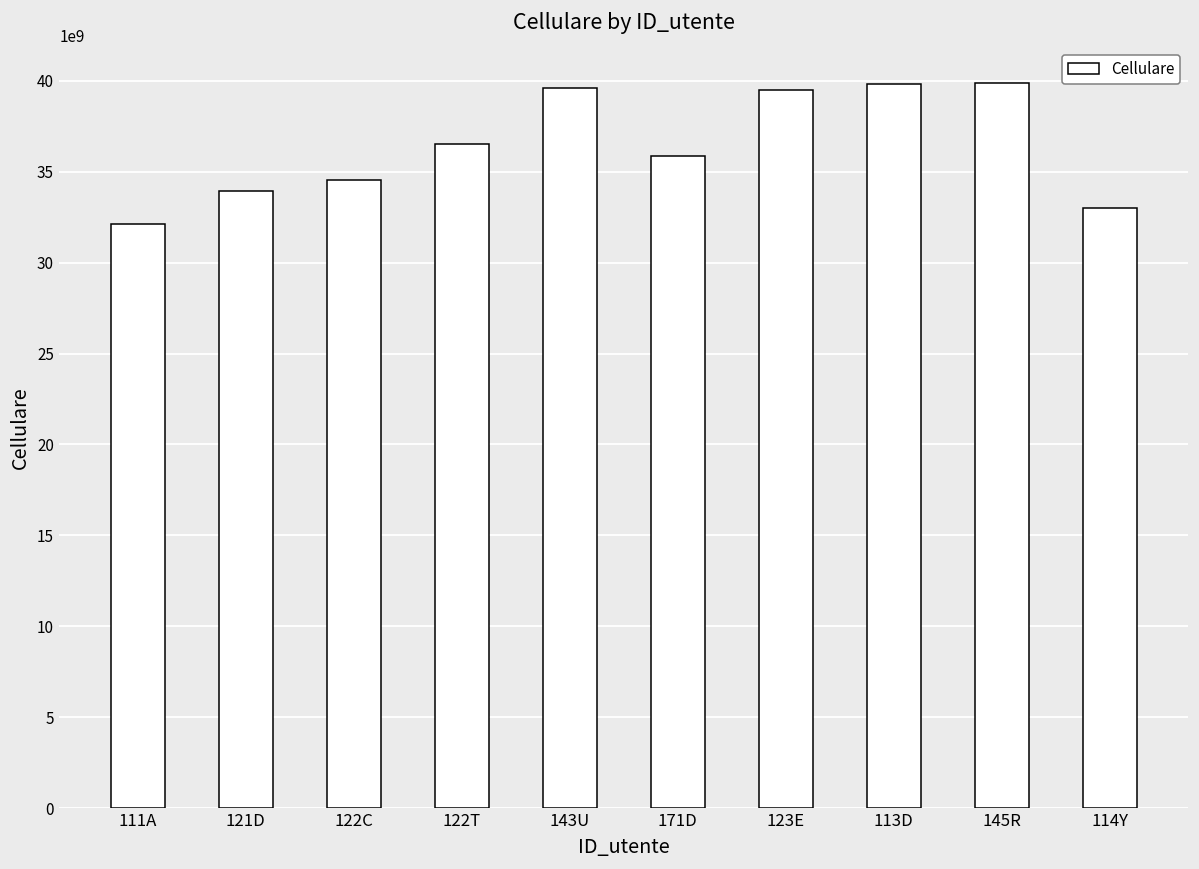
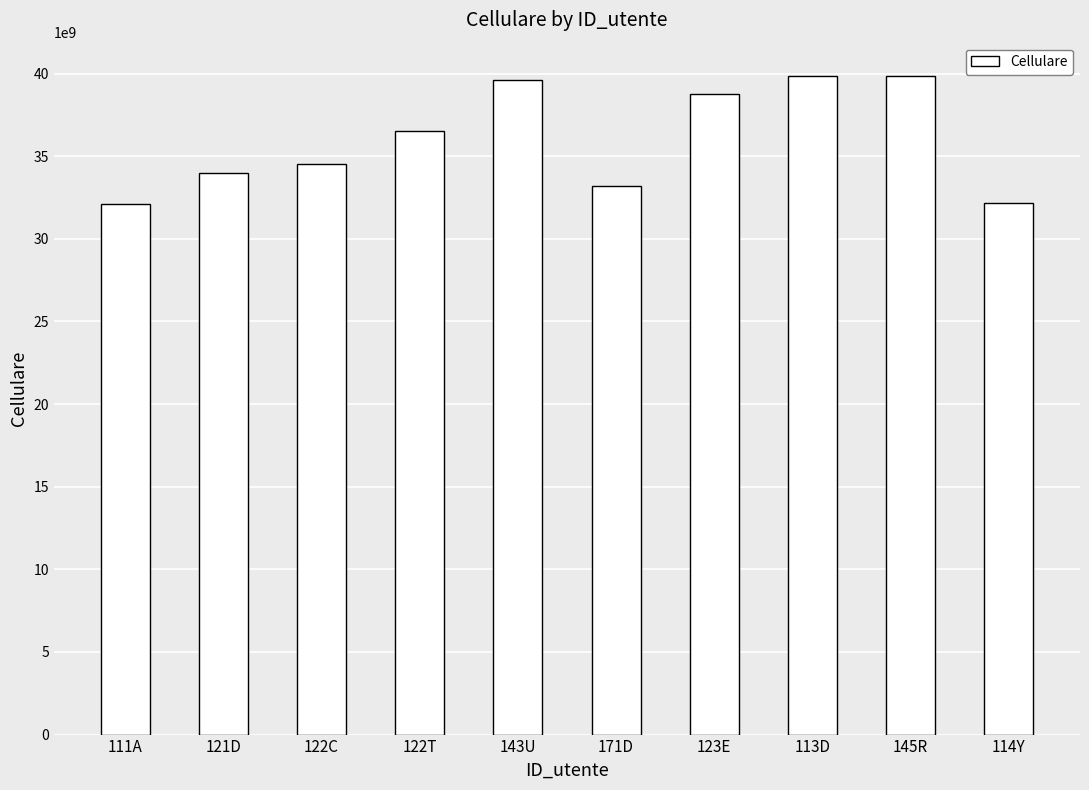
  {
    "111A": 32100000000,
    "121D": 34000000000,
    "122C": 34500000000,
    "122T": 36500000000,
    "143U": 39600000000,
-   "171D": 35800000000,
-   "123E": 39500000000,
+   "171D": 33200000000,
+   "123E": 38800000000,
    "113D": 39800000000,
    "145R": 39900000000,
-   "114Y": 33000000000
+   "114Y": 32100000000
  }
